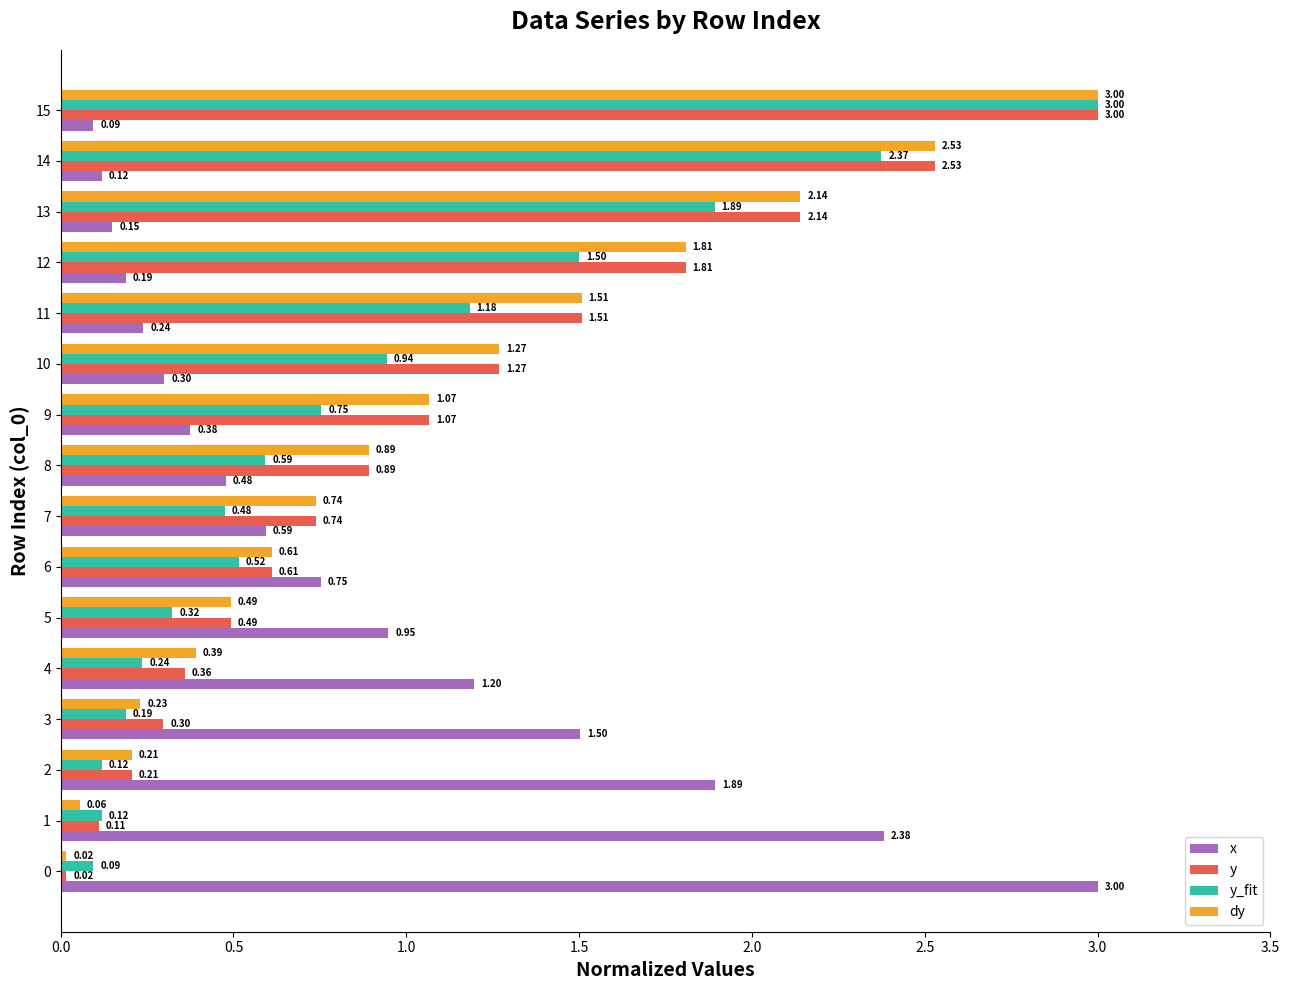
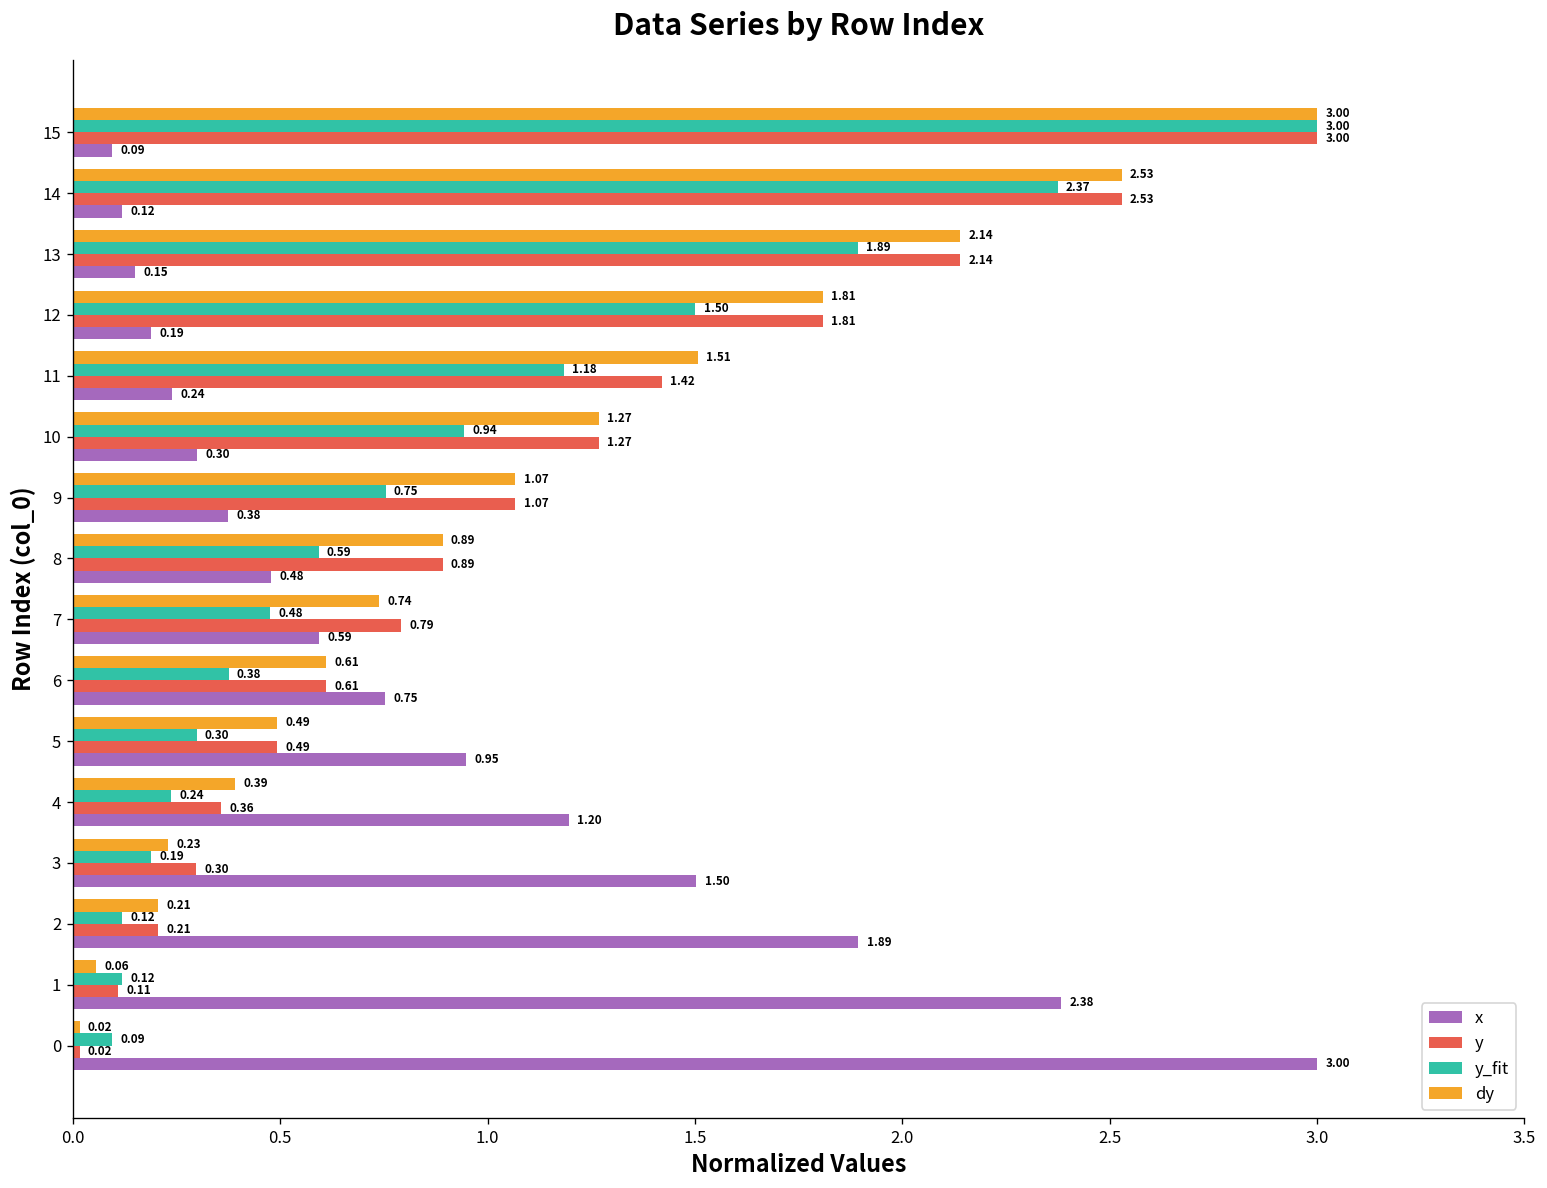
  {
    "x": {
      "15": 0.09,
      "14": 0.12,
      "13": 0.15,
      "12": 0.19,
      "11": 0.24,
      "10": 0.30,
      "9": 0.38,
      "8": 0.48,
      "7": 0.59,
      "6": 0.75,
      "5": 0.95,
      "4": 1.20,
      "3": 1.50,
      "2": 1.89,
      "1": 2.38,
      "0": 3.00
    },
    "y": {
      "15": 3.00,
      "14": 2.53,
      "13": 2.14,
      "12": 1.81,
-     "11": 1.51,
+     "11": 1.42,
      "10": 1.27,
      "9": 1.07,
      "8": 0.89,
-     "7": 0.74,
+     "7": 0.79,
      "6": 0.61,
      "5": 0.49,
      "4": 0.36,
      "3": 0.30,
      "2": 0.21,
      "1": 0.11,
      "0": 0.02
    },
    "y_fit": {
      "15": 3.00,
      "14": 2.37,
      "13": 1.89,
      "12": 1.50,
      "11": 1.18,
      "10": 0.94,
      "9": 0.75,
      "8": 0.59,
      "7": 0.48,
-     "6": 0.52,
-     "5": 0.32,
+     "6": 0.38,
+     "5": 0.30,
      "4": 0.24,
      "3": 0.19,
      "2": 0.12,
      "1": 0.12,
      "0": 0.09
    },
    "dy": {
      "15": 3.00,
      "14": 2.53,
      "13": 2.14,
      "12": 1.81,
      "11": 1.51,
      "10": 1.27,
      "9": 1.07,
      "8": 0.89,
      "7": 0.74,
      "6": 0.61,
      "5": 0.49,
      "4": 0.39,
      "3": 0.23,
      "2": 0.21,
      "1": 0.06,
      "0": 0.02
    }
  }
